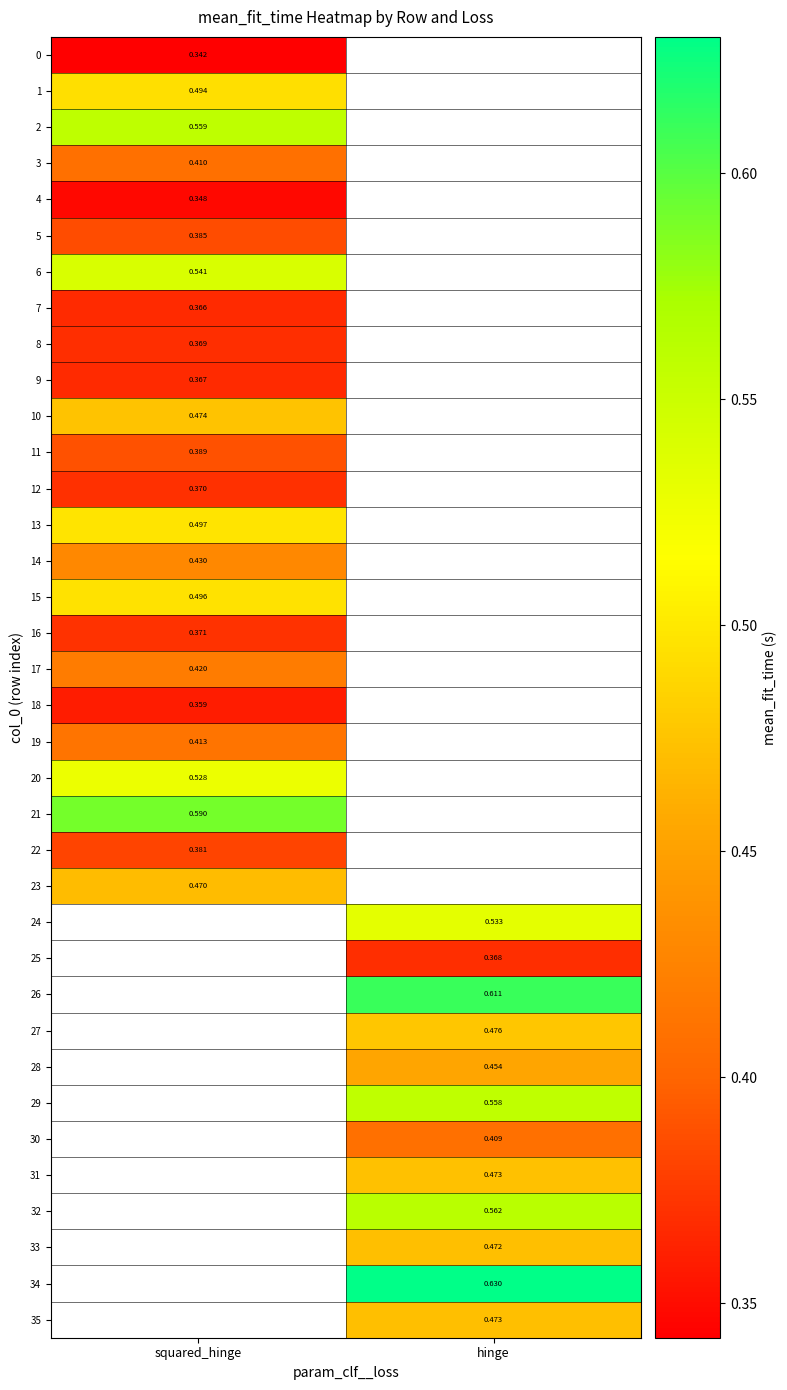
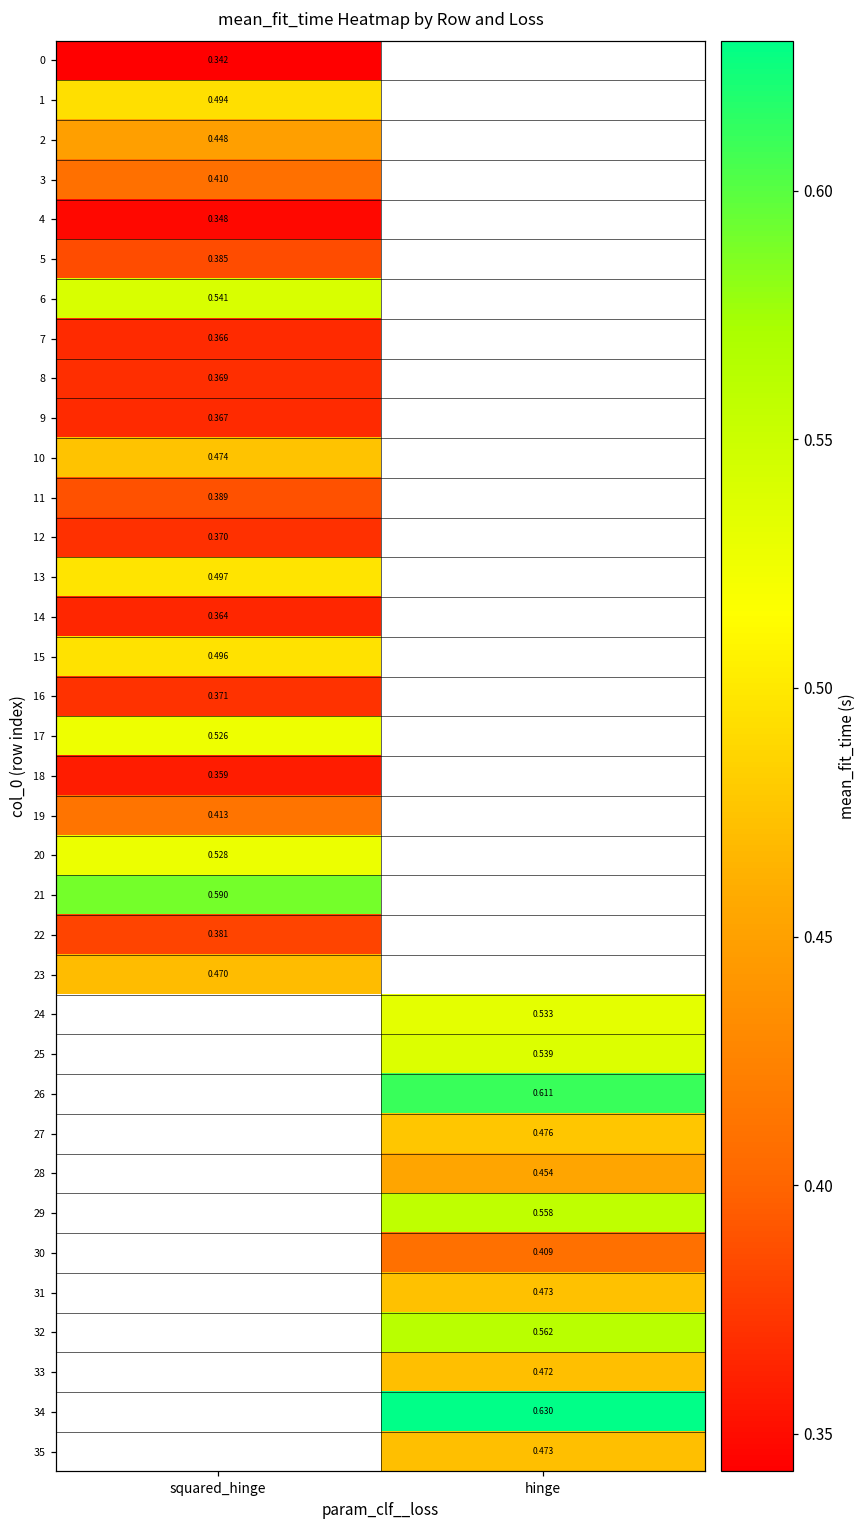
  {
    "0": {
      "squared_hinge": 0.342
    },
    "1": {
      "squared_hinge": 0.494
    },
    "2": {
-     "squared_hinge": 0.559
+     "squared_hinge": 0.448
    },
    "3": {
      "squared_hinge": 0.410
    },
    "4": {
      "squared_hinge": 0.348
    },
    "5": {
      "squared_hinge": 0.385
    },
    "6": {
      "squared_hinge": 0.541
    },
    "7": {
      "squared_hinge": 0.366
    },
    "8": {
      "squared_hinge": 0.369
    },
    "9": {
      "squared_hinge": 0.367
    },
    "10": {
      "squared_hinge": 0.474
    },
    "11": {
      "squared_hinge": 0.389
    },
    "12": {
      "squared_hinge": 0.370
    },
    "13": {
      "squared_hinge": 0.497
    },
    "14": {
-     "squared_hinge": 0.430
+     "squared_hinge": 0.364
    },
    "15": {
      "squared_hinge": 0.496
    },
    "16": {
      "squared_hinge": 0.371
    },
    "17": {
-     "squared_hinge": 0.420
+     "squared_hinge": 0.526
    },
    "18": {
      "squared_hinge": 0.359
    },
    "19": {
      "squared_hinge": 0.413
    },
    "20": {
      "squared_hinge": 0.528
    },
    "21": {
      "squared_hinge": 0.590
    },
    "22": {
      "squared_hinge": 0.381
    },
    "23": {
      "squared_hinge": 0.470
    },
    "24": {
      "hinge": 0.533
    },
    "25": {
-     "hinge": 0.368
+     "hinge": 0.539
    },
    "26": {
      "hinge": 0.611
    },
    "27": {
      "hinge": 0.476
    },
    "28": {
      "hinge": 0.454
    },
    "29": {
      "hinge": 0.558
    },
    "30": {
      "hinge": 0.409
    },
    "31": {
      "hinge": 0.473
    },
    "32": {
      "hinge": 0.562
    },
    "33": {
      "hinge": 0.472
    },
    "34": {
      "hinge": 0.630
    },
    "35": {
      "hinge": 0.473
    }
  }
